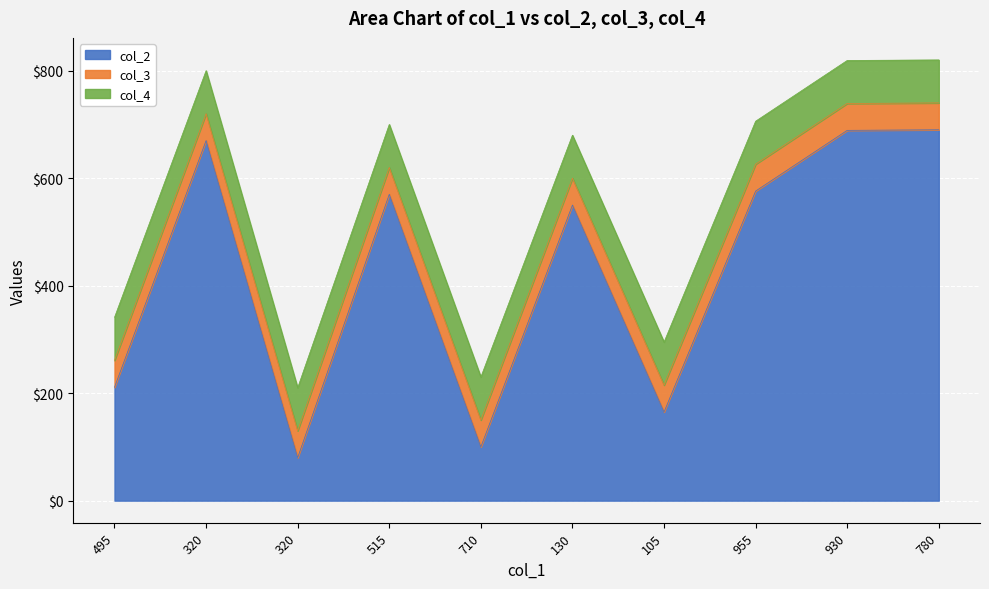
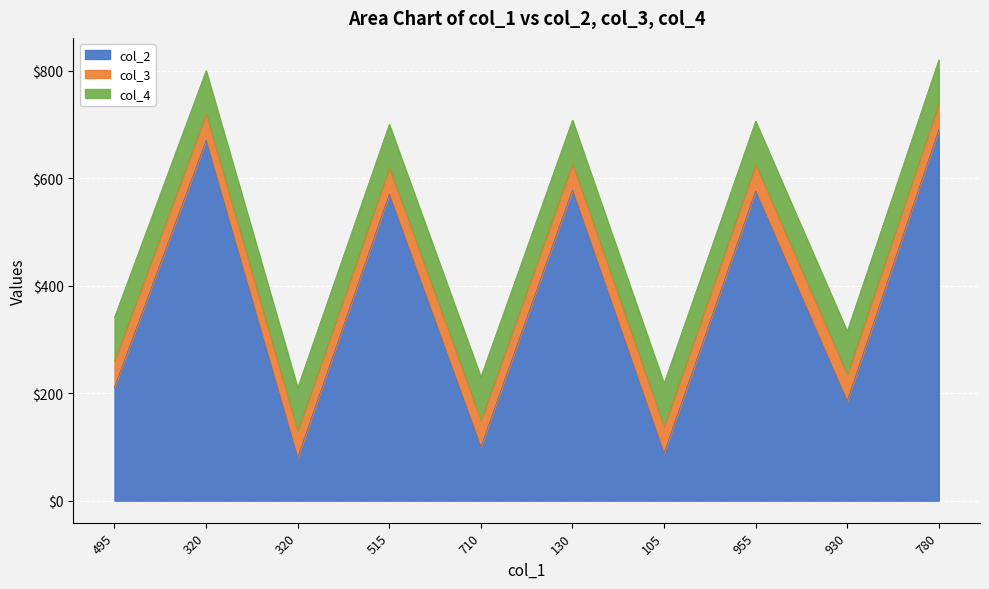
  {
    "col_2": {
      "495": "$210",
      "515": "$570",
      "710": "$100",
-     "130": "$550",
-     "105": "$170",
+     "130": "$580",
+     "105": "$90",
      "955": "$580",
-     "930": "$690",
+     "930": "$190",
      "780": "$690"
    },
    "col_3": {
      "495": "$50",
      "515": "$50",
      "710": "$50",
      "130": "$50",
      "105": "$50",
      "955": "$50",
      "930": "$50",
      "780": "$50"
    },
    "col_4": {
      "495": "$80",
      "515": "$80",
      "710": "$80",
      "130": "$80",
      "105": "$80",
      "955": "$80",
      "930": "$80",
      "780": "$80"
    }
  }
